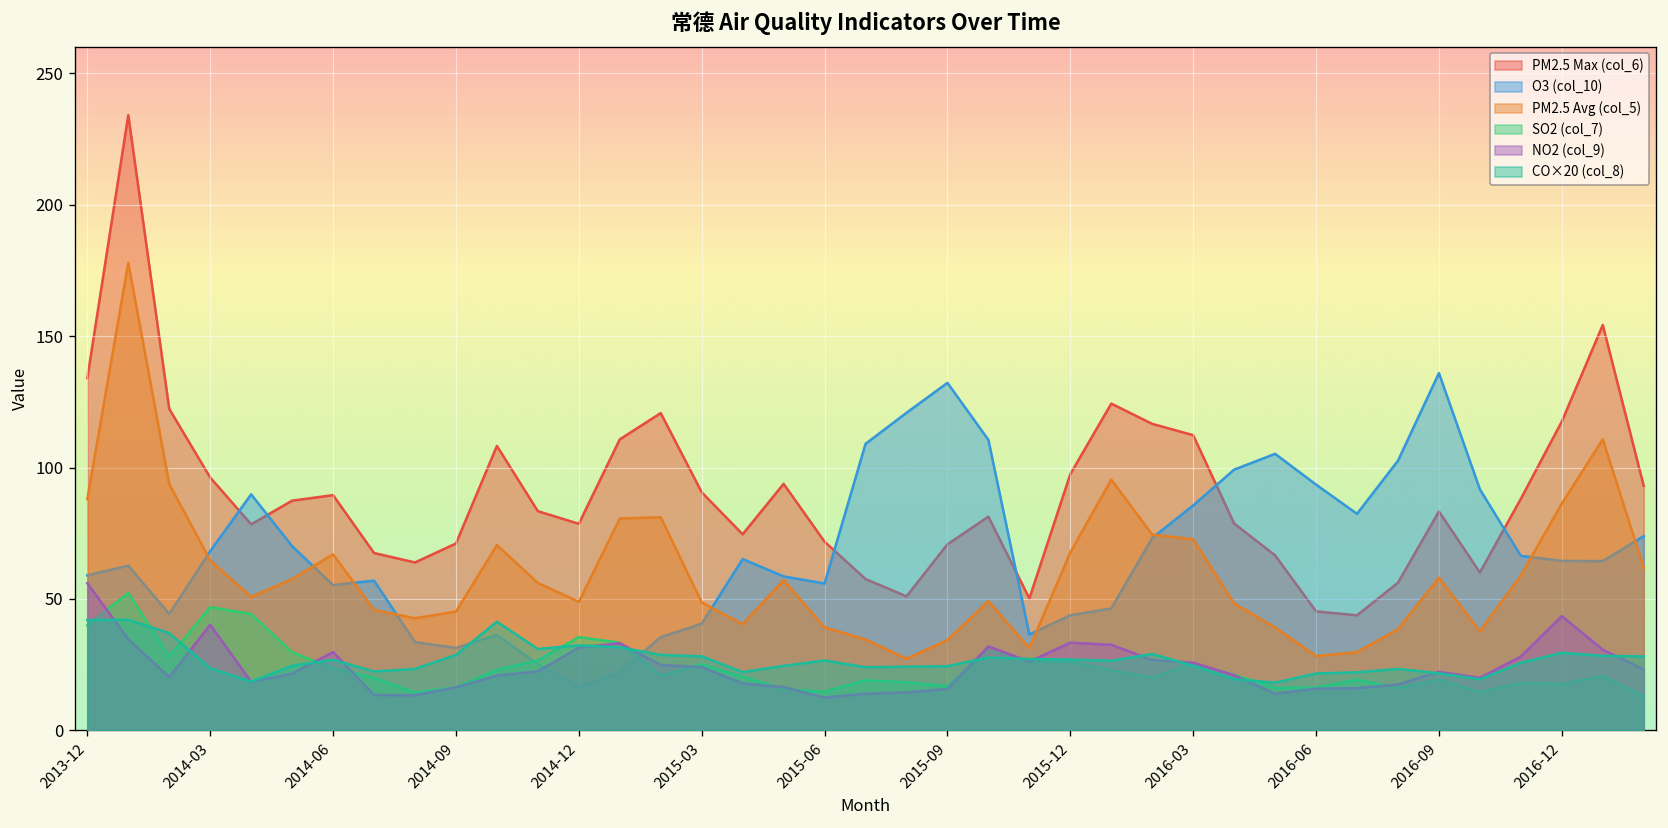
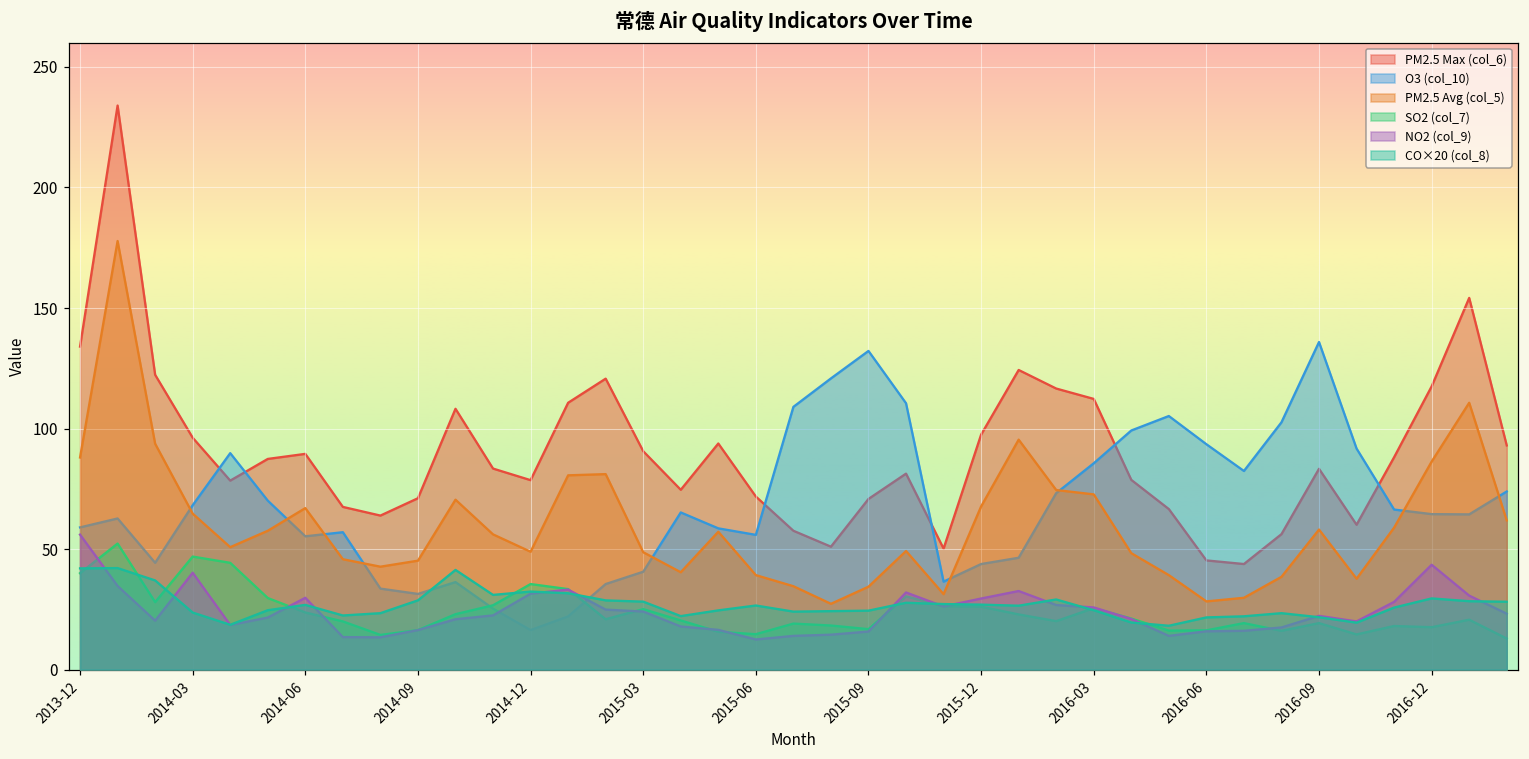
  {
    "NO2 (col_9)": {
      "2013-12": 56,
      "2014-03": 40,
      "2014-06": 30,
      "2015-06": 13,
-     "2015-12": 33,
+     "2015-12": 30,
      "2016-12": 44
    }
  }
